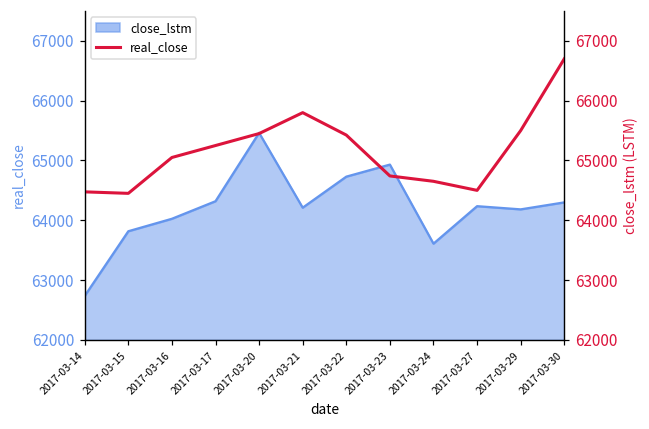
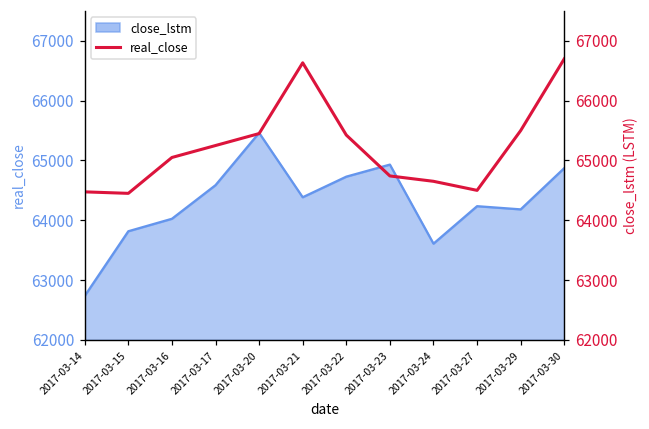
  {
    "close_lstm": {
      "2017-03-14": 62700,
      "2017-03-15": 63800,
      "2017-03-16": 64000,
-     "2017-03-17": 64300,
+     "2017-03-17": 64600,
      "2017-03-20": 65500,
-     "2017-03-21": 64200,
+     "2017-03-21": 64400,
      "2017-03-22": 64700,
      "2017-03-23": 64900,
      "2017-03-24": 63600,
      "2017-03-27": 64200,
      "2017-03-29": 64200,
-     "2017-03-30": 64300
+     "2017-03-30": 64900
    },
    "real_close": {
      "2017-03-14": 64500,
      "2017-03-15": 64500,
      "2017-03-16": 65100,
      "2017-03-17": 65300,
      "2017-03-20": 65500,
-     "2017-03-21": 65800,
+     "2017-03-21": 66600,
      "2017-03-22": 65400,
      "2017-03-23": 64700,
      "2017-03-24": 64700,
      "2017-03-27": 64500,
      "2017-03-29": 65500,
      "2017-03-30": 66700
    }
  }
